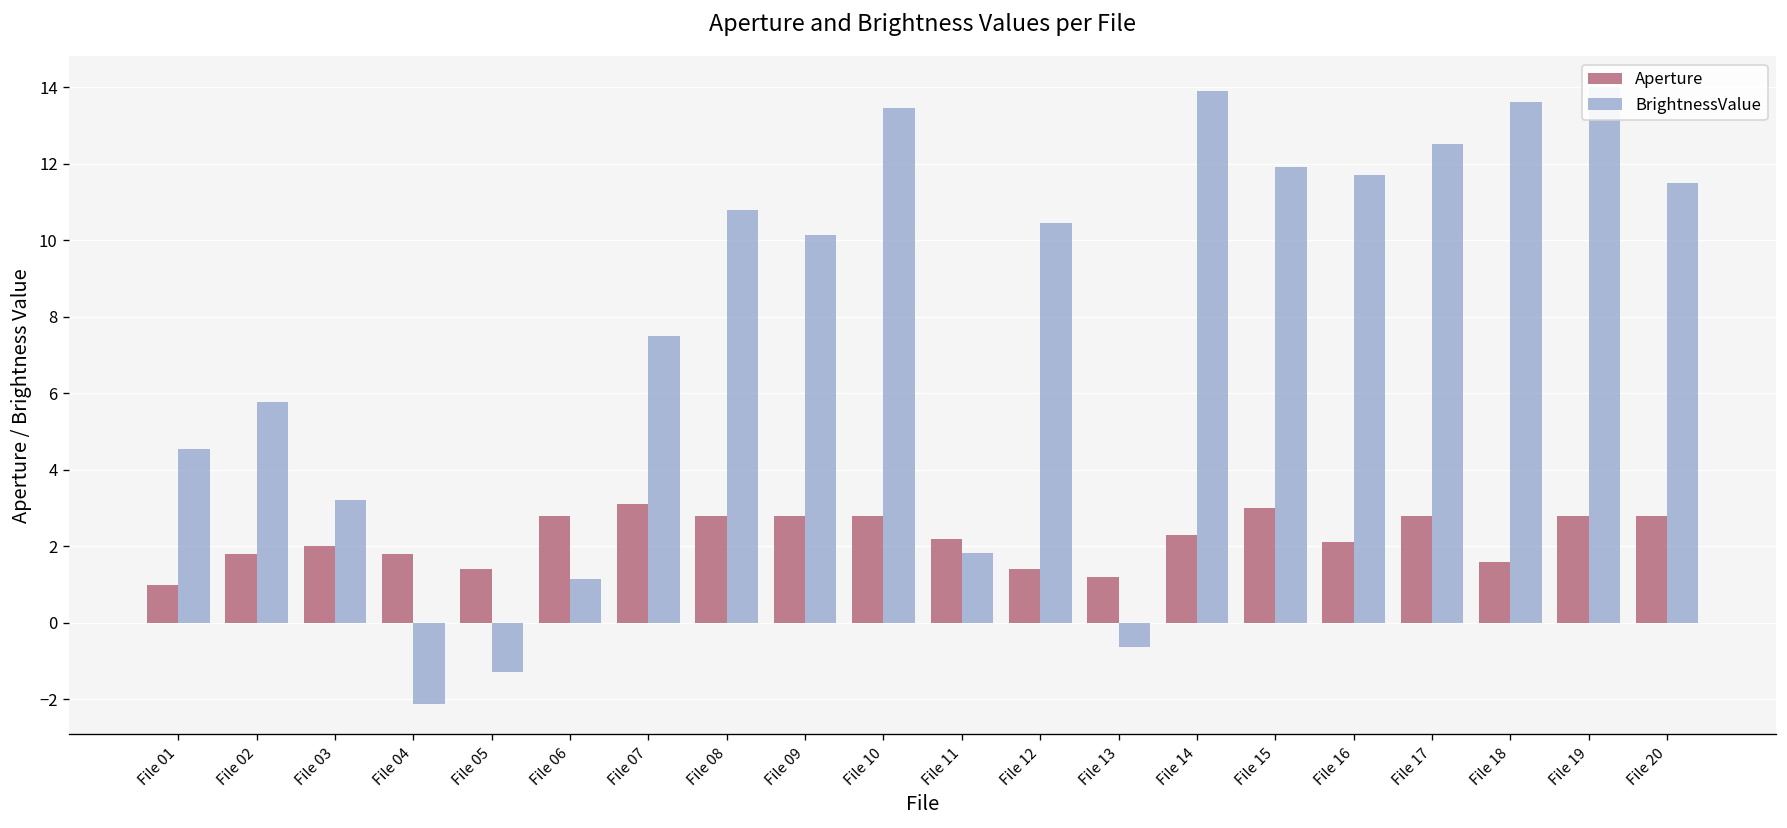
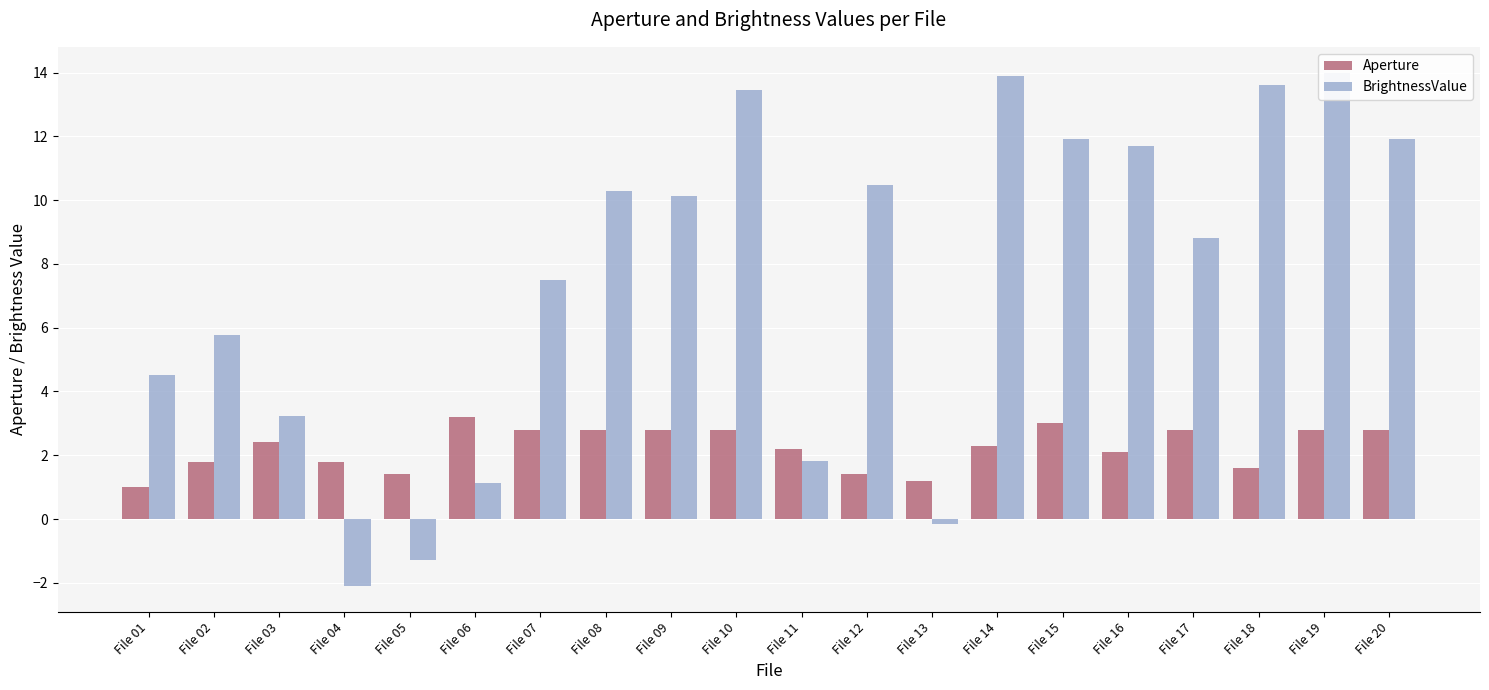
  {
    "Aperture": {
      "File 01": 1.0,
      "File 02": 1.8,
-     "File 03": 2.0,
+     "File 03": 2.4,
      "File 04": 1.8,
      "File 05": 1.4,
-     "File 06": 2.8,
-     "File 07": 3.1,
+     "File 06": 3.2,
+     "File 07": 2.8,
      "File 08": 2.8,
      "File 09": 2.8,
      "File 10": 2.8,
      "File 11": 2.2,
      "File 12": 1.4,
      "File 13": 1.2,
      "File 14": 2.3,
      "File 15": 3.0,
      "File 16": 2.1,
      "File 17": 2.8,
      "File 18": 1.6,
      "File 19": 2.8,
      "File 20": 2.8
    },
    "BrightnessValue": {
      "File 01": 4.5,
      "File 02": 5.8,
      "File 03": 3.2,
      "File 04": -2.1,
      "File 05": -1.3,
      "File 06": 1.1,
      "File 07": 7.5,
-     "File 08": 10.8,
+     "File 08": 10.3,
      "File 09": 10.1,
      "File 10": 13.4,
      "File 11": 1.8,
      "File 12": 10.5,
-     "File 13": -0.6,
+     "File 13": -0.1,
      "File 14": 13.9,
      "File 15": 11.9,
      "File 16": 11.7,
-     "File 17": 12.5,
+     "File 17": 8.8,
      "File 18": 13.6,
-     "File 20": 11.5
+     "File 20": 11.9
    }
  }
